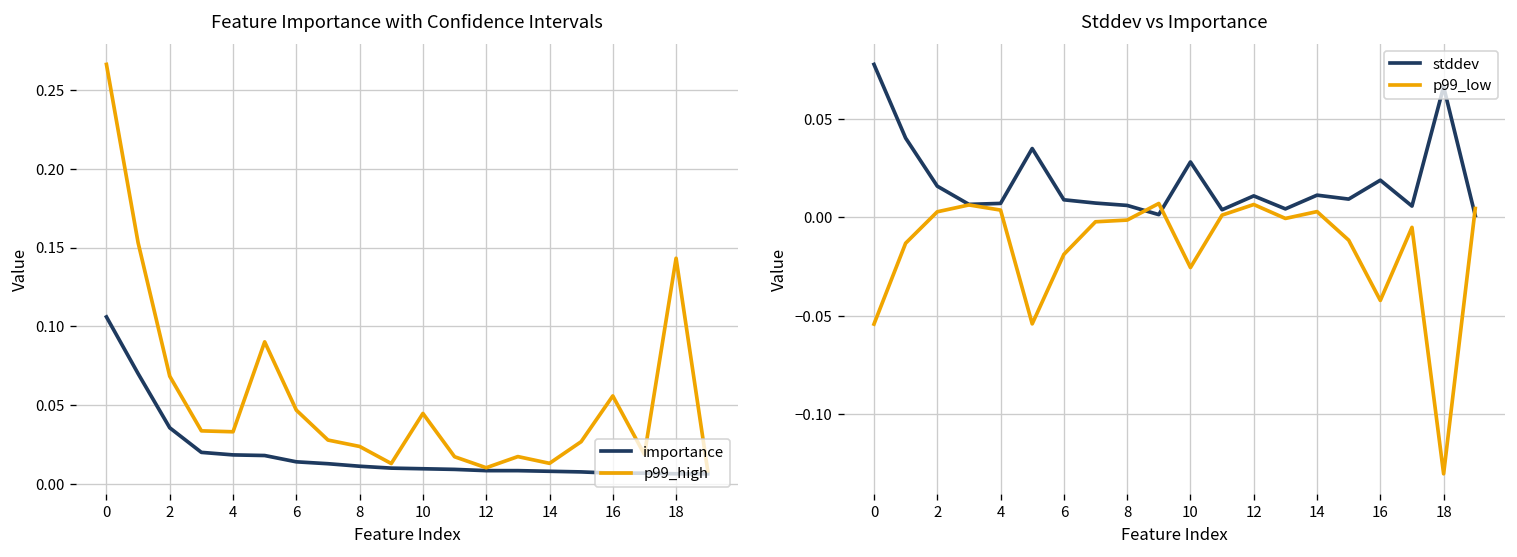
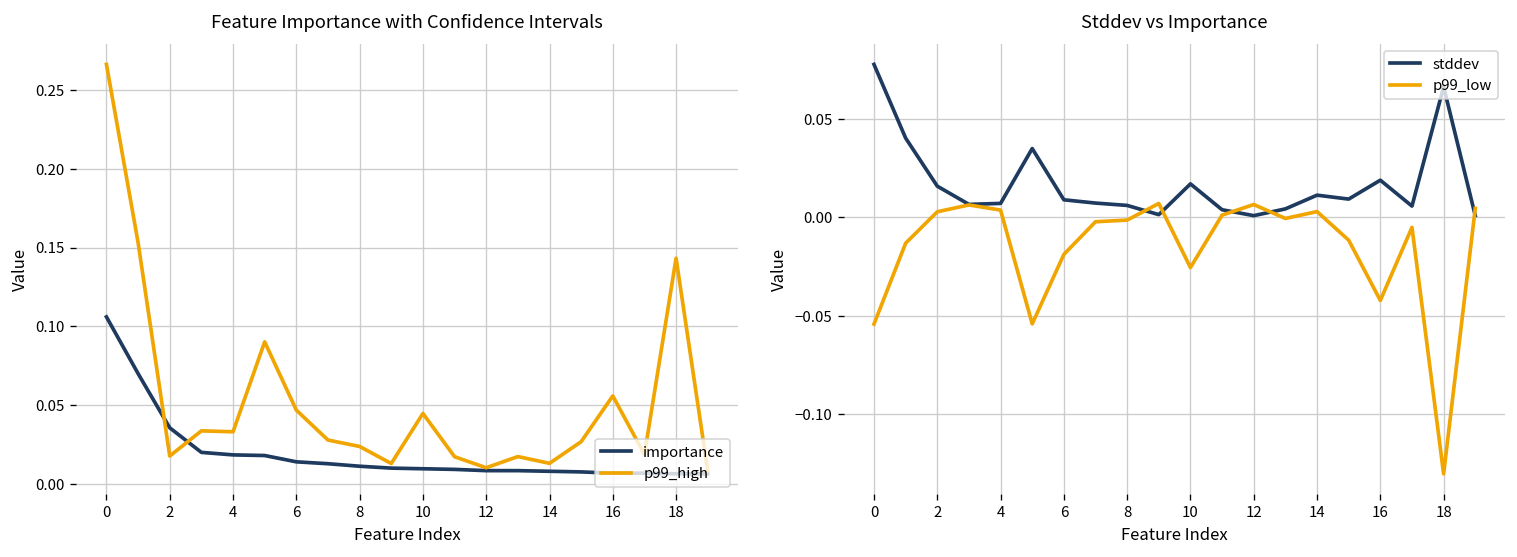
  {
    "Feature Importance with Confidence Intervals": {
      "importance": {
        "0": 0.106,
        "2": 0.036,
        "4": 0.018,
        "6": 0.014,
        "8": 0.011,
        "10": 0.010,
        "14": 0.008
      },
      "p99_high": {
        "0": 0.266,
-       "2": 0.068,
+       "2": 0.018,
        "4": 0.033,
        "6": 0.047,
        "8": 0.024,
        "10": 0.045,
        "14": 0.013,
        "16": 0.056,
        "18": 0.143
      }
    },
    "Stddev vs Importance": {
      "stddev": {
        "0": 0.078,
        "2": 0.016,
        "4": 0.007,
        "6": 0.009,
        "8": 0.006,
-       "10": 0.028,
-       "12": 0.011,
+       "10": 0.017,
+       "12": 0.001,
        "14": 0.011,
        "16": 0.019
      },
      "p99_low": {
        "0": -0.054,
        "2": 0.003,
        "4": 0.004,
        "6": -0.019,
        "8": -0.001,
        "10": -0.026,
        "12": 0.007,
        "14": 0.003,
        "16": -0.042,
        "18": -0.130
      }
    }
  }
